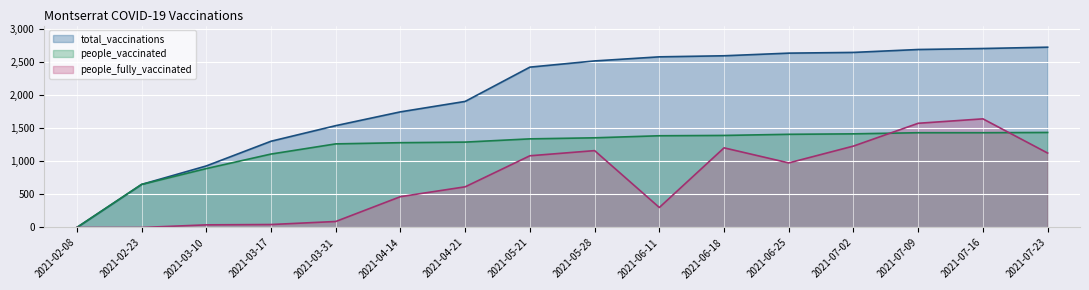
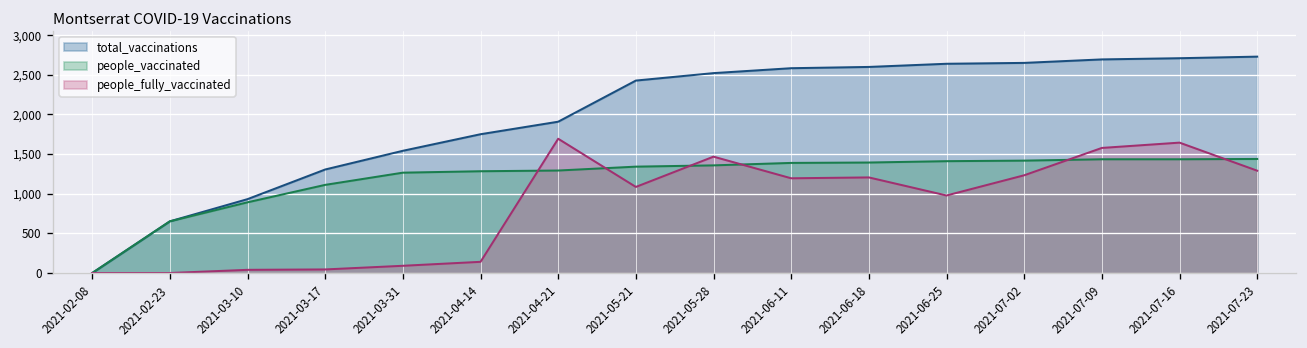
  {
    "people_fully_vaccinated": {
      "2021-02-23": "0",
      "2021-03-10": "0",
      "2021-03-17": "0",
      "2021-03-31": "100",
-     "2021-04-14": "500",
-     "2021-04-21": "600",
+     "2021-04-14": "100",
+     "2021-04-21": "1,700",
      "2021-05-21": "1,100",
-     "2021-05-28": "1,200",
-     "2021-06-11": "300",
+     "2021-05-28": "1,500",
+     "2021-06-11": "1,200",
      "2021-06-18": "1,200",
      "2021-06-25": "1,000",
      "2021-07-02": "1,200",
      "2021-07-09": "1,600",
      "2021-07-16": "1,600",
-     "2021-07-23": "1,100"
+     "2021-07-23": "1,300"
    }
  }
